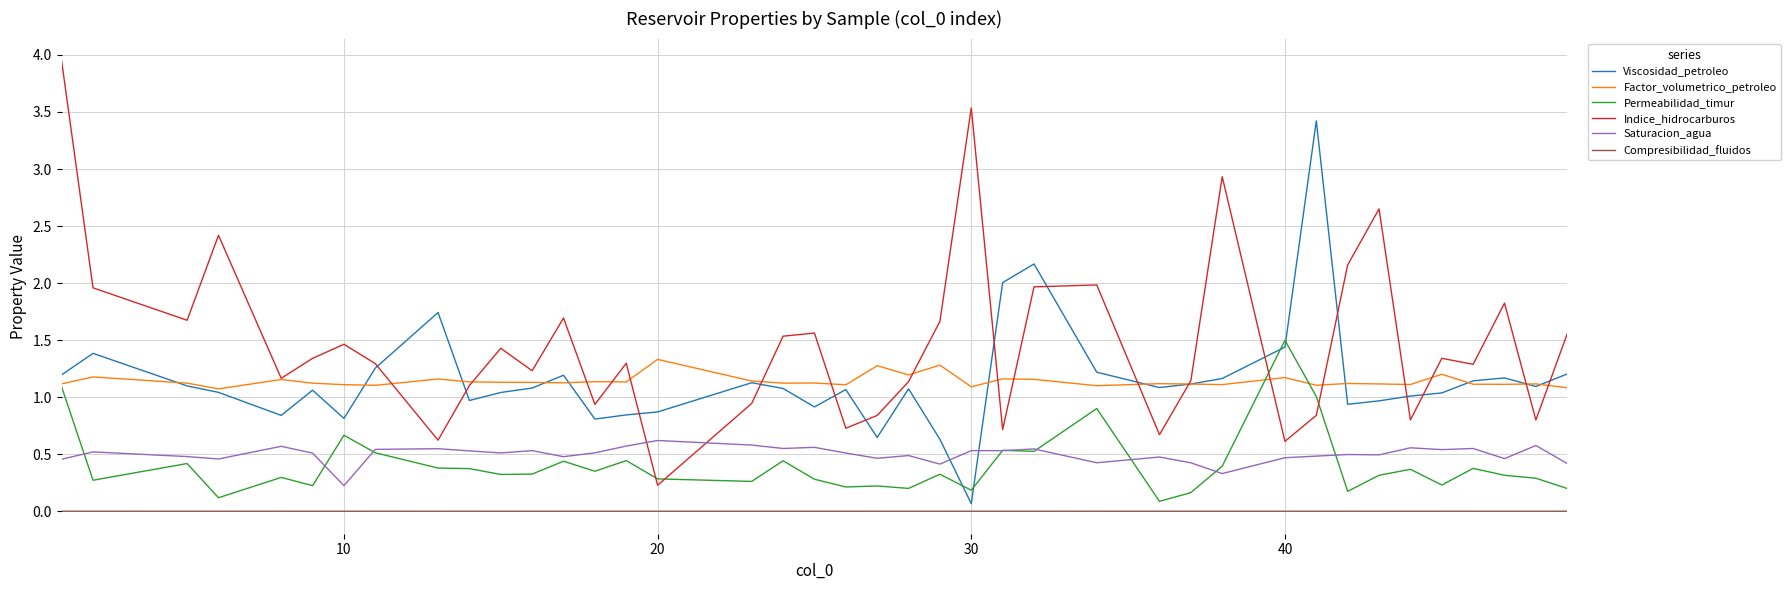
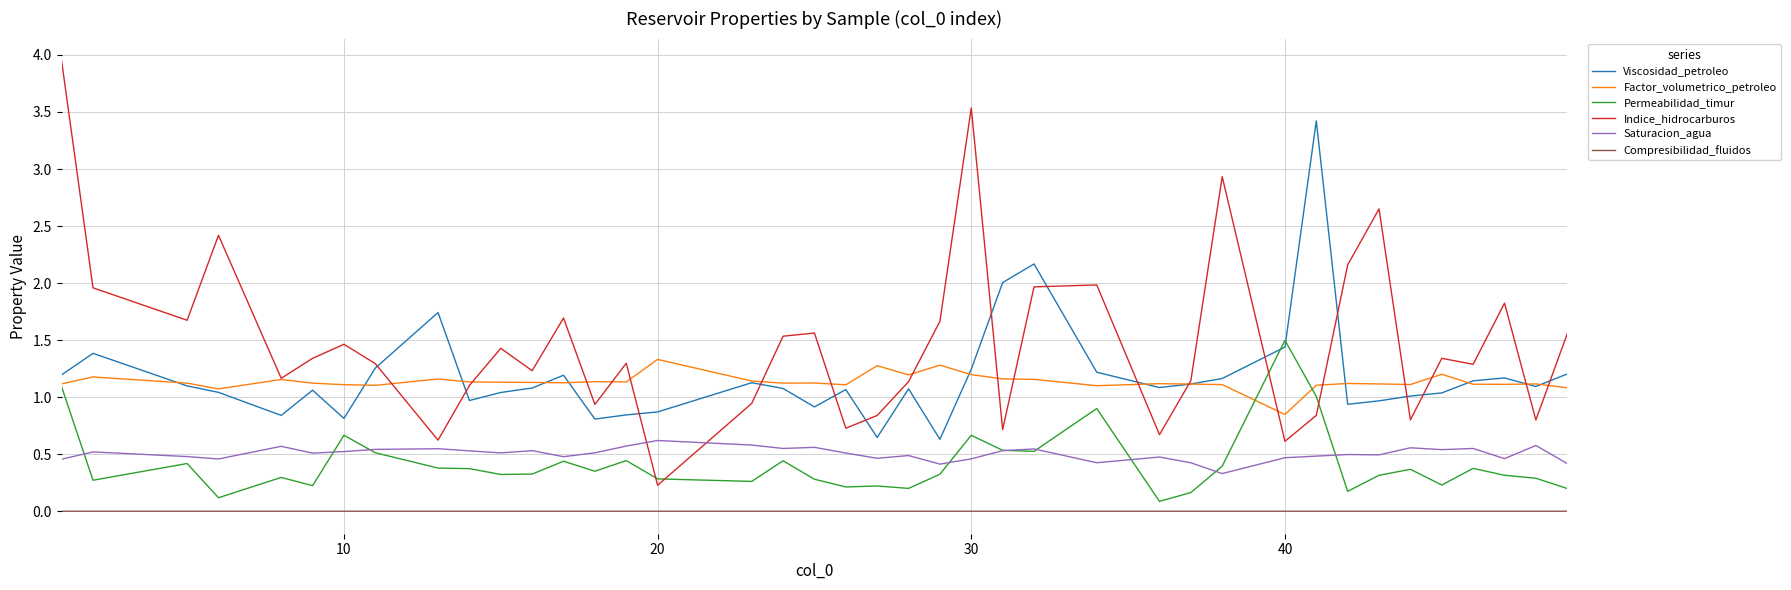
  {
    "Viscosidad_petroleo": {
      "10": 0.81,
      "20": 0.87,
-     "30": 0.07,
+     "30": 1.25,
      "40": 1.44
    },
    "Factor_volumetrico_petroleo": {
      "10": 1.11,
      "20": 1.33,
-     "30": 1.09,
-     "40": 1.17
+     "30": 1.20,
+     "40": 0.85
    },
    "Permeabilidad_timur": {
      "10": 0.67,
      "20": 0.28,
-     "30": 0.18,
+     "30": 0.67,
      "40": 1.50
    },
    "Indice_hidrocarburos": {
      "10": 1.46,
      "20": 0.23,
      "30": 3.54,
      "40": 0.61
    },
    "Saturacion_agua": {
-     "10": 0.22,
+     "10": 0.52,
      "20": 0.62,
-     "30": 0.53,
+     "30": 0.46,
      "40": 0.47
    },
    "Compresibilidad_fluidos": {
      "10": 0.00,
      "20": 0.00,
      "30": 0.00,
      "40": 0.00
    }
  }
